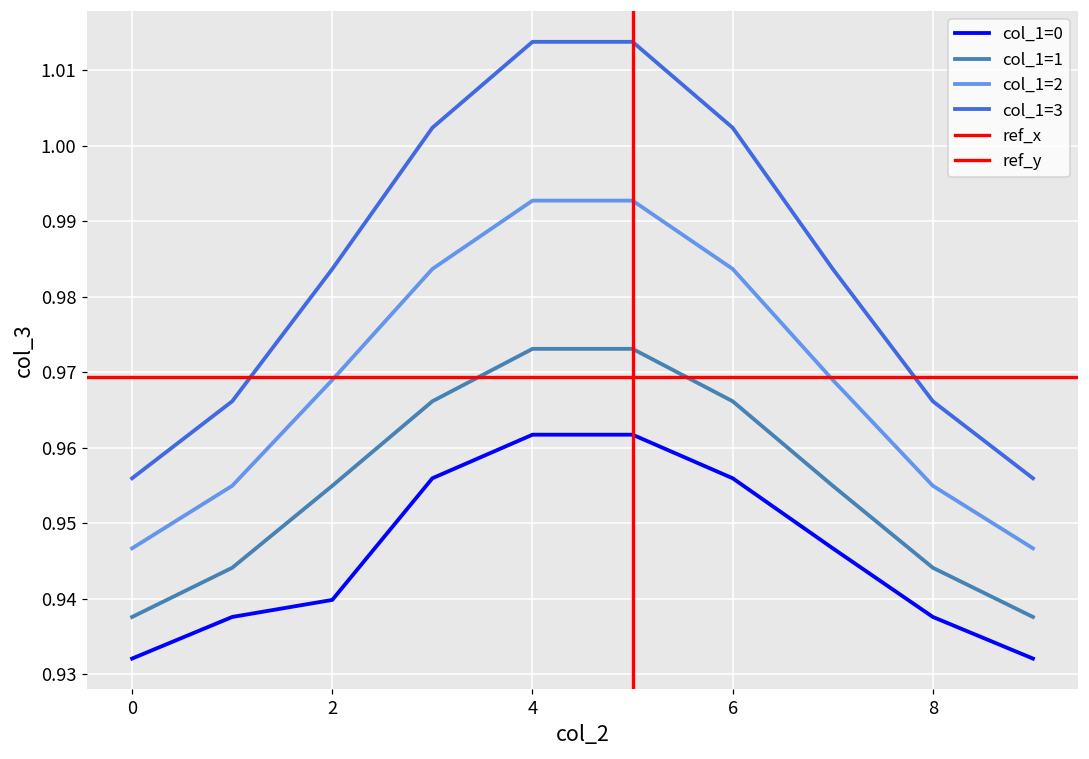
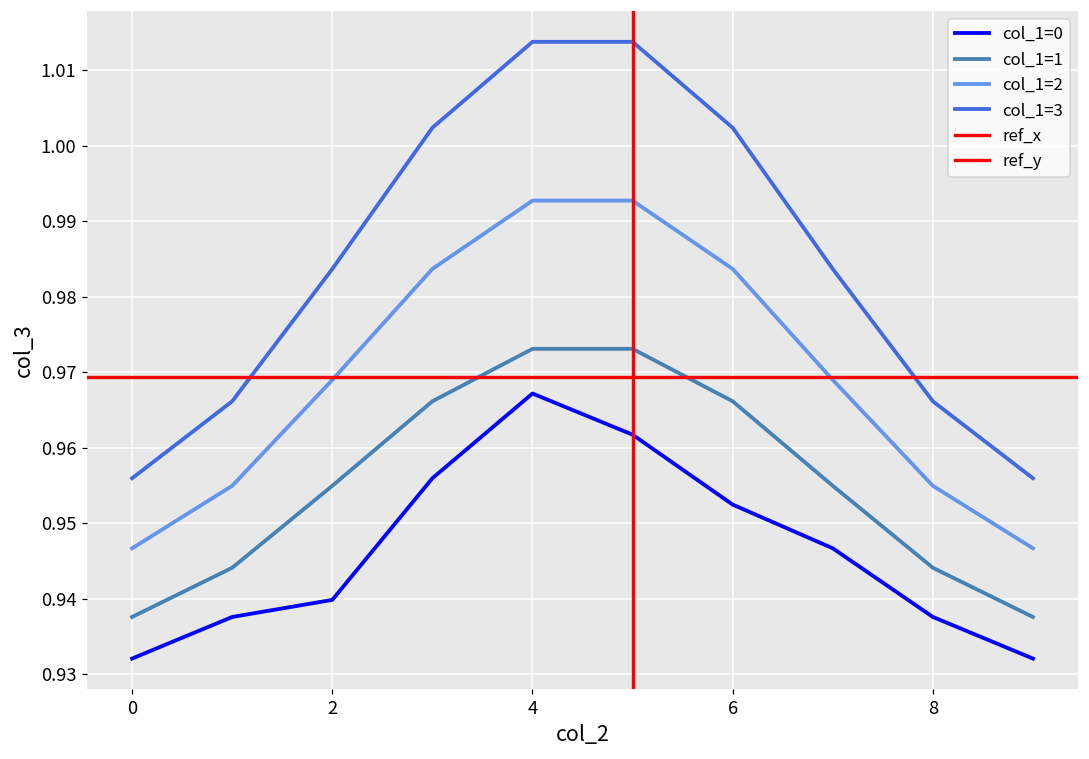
  {
    "col_1=0": {
      "0": 0.932,
      "2": 0.940,
-     "4": 0.962,
-     "6": 0.956,
+     "4": 0.967,
+     "6": 0.952,
      "8": 0.938
    }
  }
